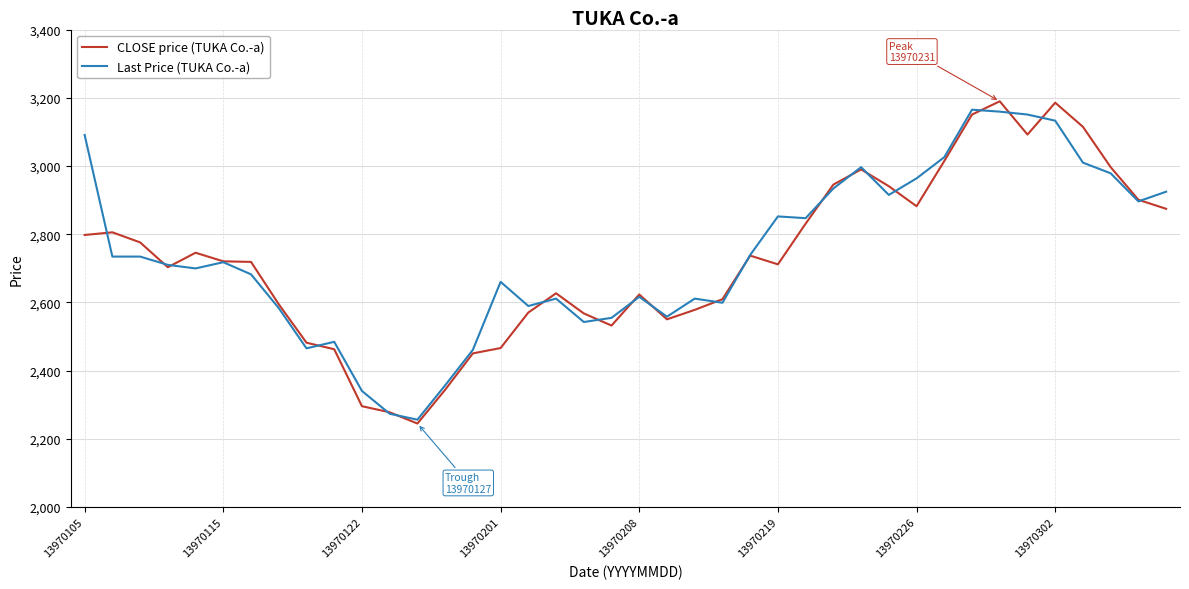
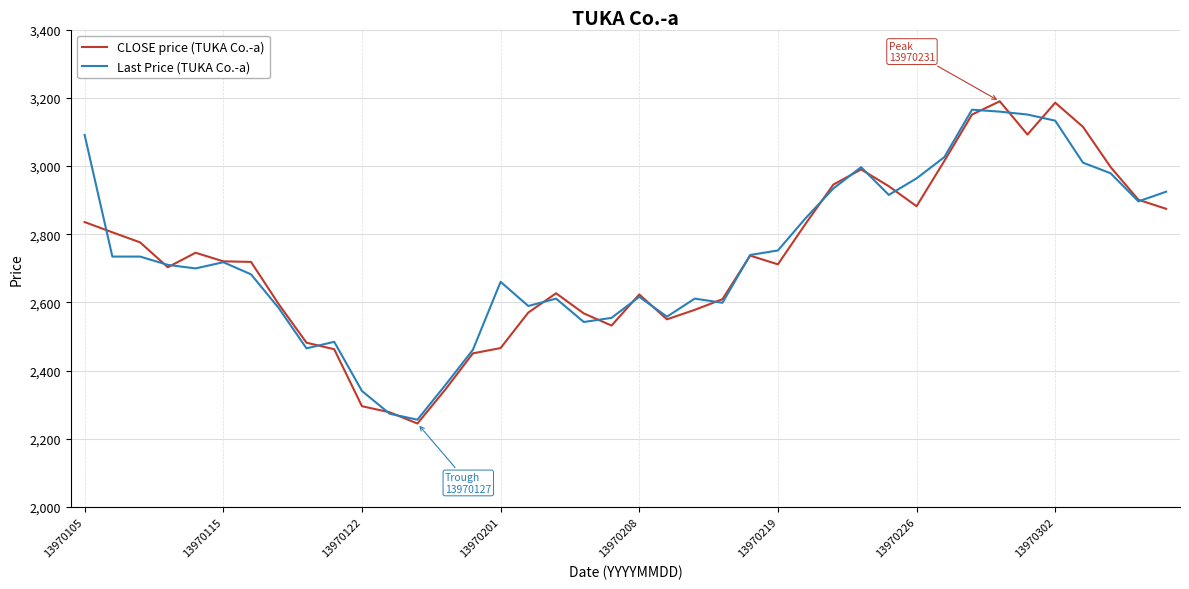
  {
    "CLOSE price (TUKA Co.-a)": {
-     "13970105": "2,800",
+     "13970105": "2,840",
      "13970122": "2,300",
      "13970201": "2,470",
      "13970219": "2,710",
      "13970226": "2,880",
      "13970302": "3,190"
    },
    "Last Price (TUKA Co.-a)": {
      "13970105": "3,090",
      "13970122": "2,340",
      "13970201": "2,660",
-     "13970219": "2,850",
+     "13970219": "2,750",
      "13970226": "2,960",
      "13970302": "3,130"
    }
  }
